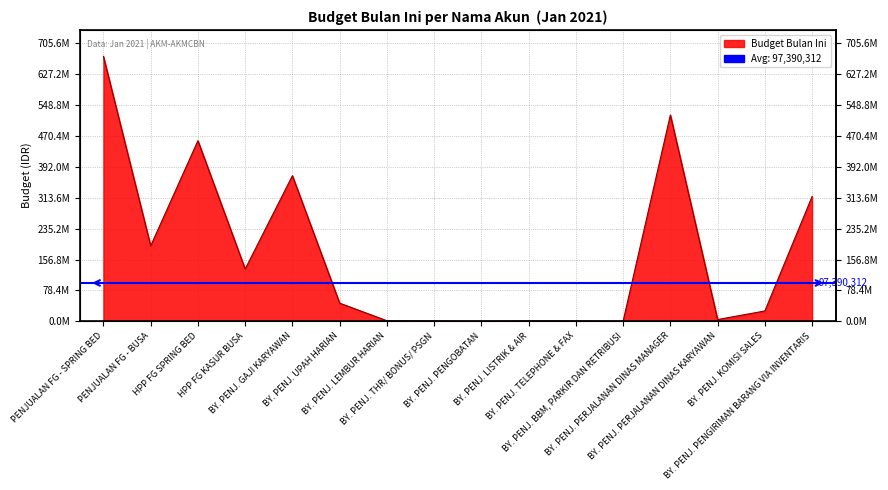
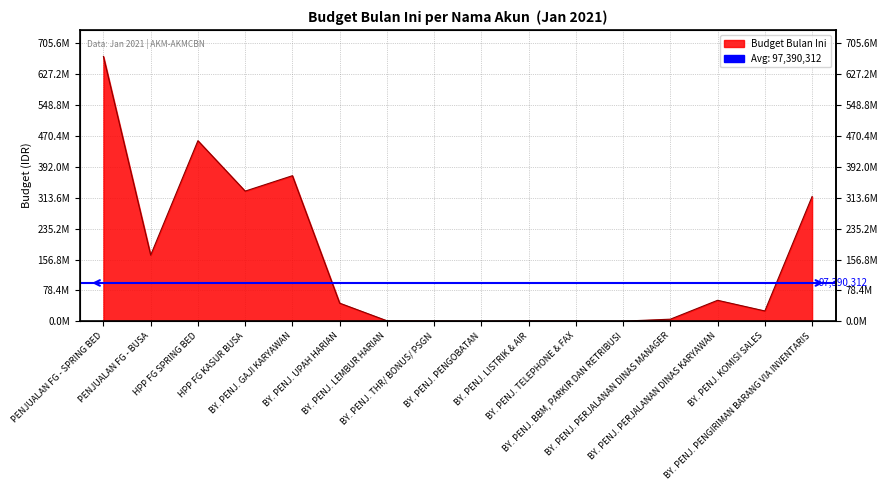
  {
-   "PENJUALAN FG - BUSA": 190000000,
+   "PENJUALAN FG - BUSA": 170000000,
    "HPP FG SPRING BED": 460000000,
-   "HPP FG KASUR BUSA": 130000000,
+   "HPP FG KASUR BUSA": 330000000,
    "BY. PENJ. GAJI KARYAWAN": 370000000,
    "BY. PENJ. UPAH HARIAN": 50000000,
    "BY. PENJ. LEMBUR HARIAN": 0,
    "BY. PENJ. THR/ BONUS/ PSGN": 0,
    "BY. PENJ. PENGOBATAN": 0,
    "BY. PENJ. LISTRIK & AIR": 0,
    "BY. PENJ. TELEPHONE & FAX": 0,
    "BY. PENJ. BBM, PARKIR DAN RETRIBUSI": 0,
-   "BY. PENJ. PERJALANAN DINAS MANAGER": 520000000,
-   "BY. PENJ. PERJALANAN DINAS KARYAWAN": 0,
+   "BY. PENJ. PERJALANAN DINAS MANAGER": 10000000,
+   "BY. PENJ. PERJALANAN DINAS KARYAWAN": 50000000,
    "BY. PENJ. KOMISI SALES": 30000000,
    "BY. PENJ. PENGIRIMAN BARANG VIA INVENTARIS": 320000000
  }
